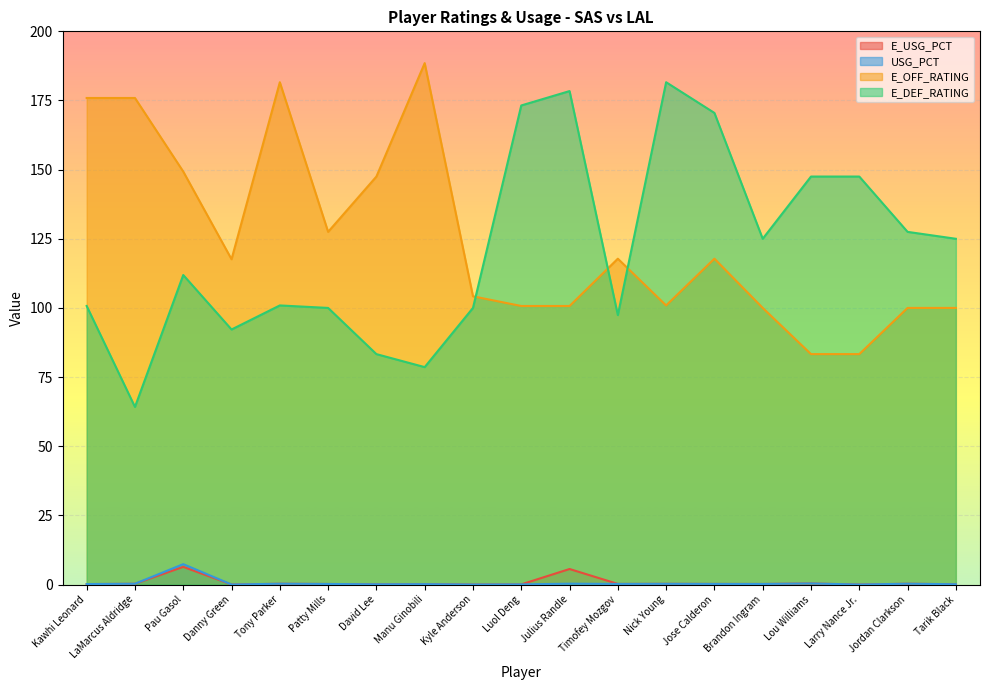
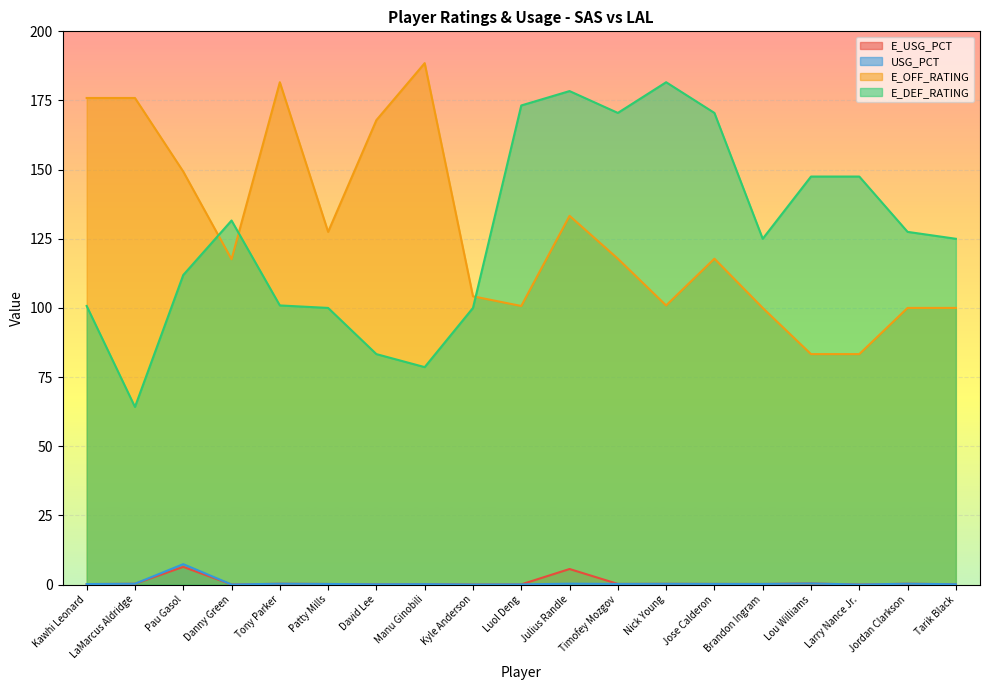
  {
    "E_USG_PCT": {
      "Pau Gasol": 6,
      "Julius Randle": 6
    },
    "USG_PCT": {
      "Pau Gasol": 7,
      "Julius Randle": 0
    },
    "E_OFF_RATING": {
      "Kawhi Leonard": 176,
      "LaMarcus Aldridge": 176,
      "Pau Gasol": 149,
      "Danny Green": 118,
      "Tony Parker": 182,
      "Patty Mills": 128,
-     "David Lee": 148,
+     "David Lee": 168,
      "Manu Ginobili": 189,
      "Kyle Anderson": 104,
      "Luol Deng": 101,
-     "Julius Randle": 101,
+     "Julius Randle": 133,
      "Timofey Mozgov": 118,
      "Nick Young": 101,
      "Jose Calderon": 118,
      "Brandon Ingram": 100,
      "Lou Williams": 83,
      "Larry Nance Jr.": 83,
      "Jordan Clarkson": 100,
      "Tarik Black": 100
    },
    "E_DEF_RATING": {
      "Kawhi Leonard": 101,
      "LaMarcus Aldridge": 64,
      "Pau Gasol": 112,
-     "Danny Green": 92,
+     "Danny Green": 132,
      "Tony Parker": 101,
      "Patty Mills": 100,
      "David Lee": 83,
      "Manu Ginobili": 79,
      "Kyle Anderson": 100,
      "Luol Deng": 173,
      "Julius Randle": 178,
-     "Timofey Mozgov": 97,
+     "Timofey Mozgov": 171,
      "Nick Young": 182,
      "Jose Calderon": 171,
      "Brandon Ingram": 125,
      "Lou Williams": 148,
      "Larry Nance Jr.": 148,
      "Jordan Clarkson": 128,
      "Tarik Black": 125
    }
  }
